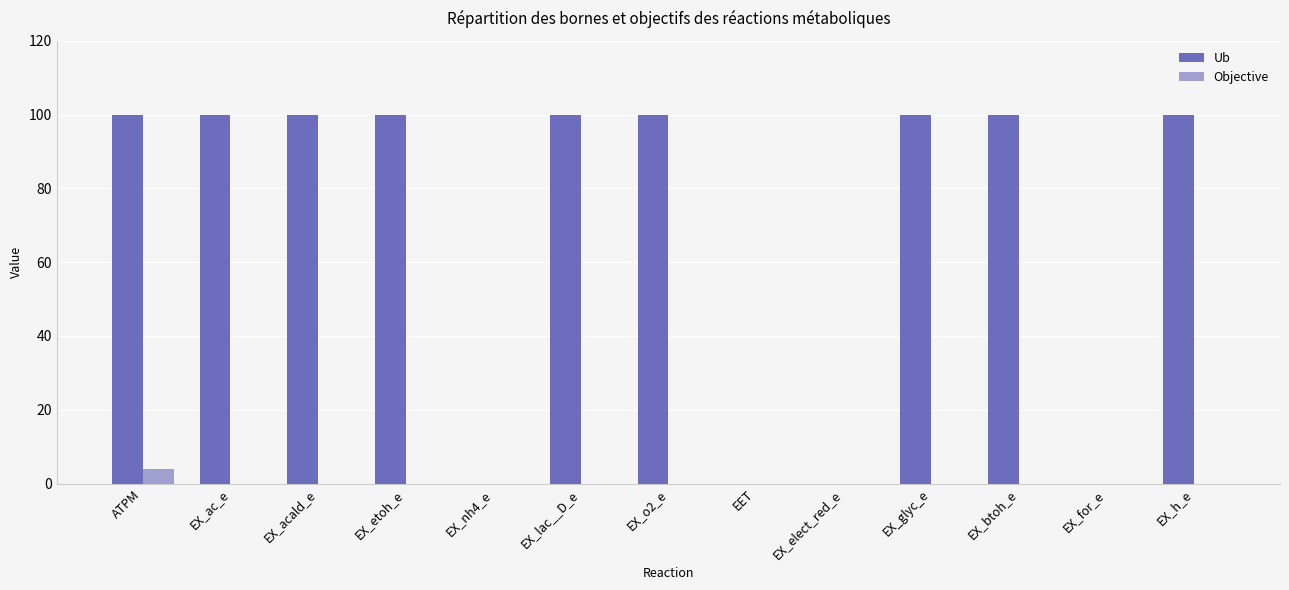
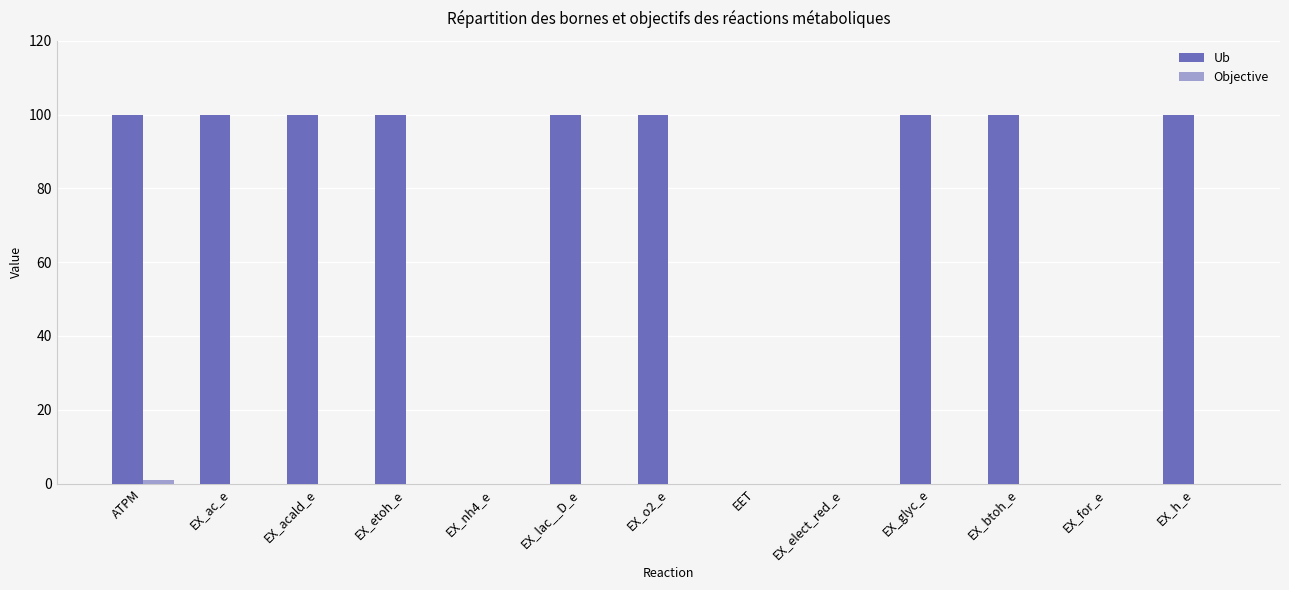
  {
    "Ub": {
      "ATPM": 100,
      "EX_ac_e": 100,
      "EX_acald_e": 100,
      "EX_etoh_e": 100,
      "EX_nh4_e": 0,
      "EX_lac__D_e": 100,
      "EX_o2_e": 100,
      "EET": 0,
      "EX_elect_red_e": 0,
      "EX_glyc_e": 100,
      "EX_btoh_e": 100,
      "EX_for_e": 0,
      "EX_h_e": 100
    },
    "Objective": {
-     "ATPM": 4,
+     "ATPM": 1,
      "EX_ac_e": 0,
      "EX_acald_e": 0,
      "EX_etoh_e": 0,
      "EX_nh4_e": 0,
      "EX_lac__D_e": 0,
      "EX_o2_e": 0,
      "EET": 0,
      "EX_elect_red_e": 0,
      "EX_glyc_e": 0,
      "EX_btoh_e": 0,
      "EX_for_e": 0,
      "EX_h_e": 0
    }
  }
